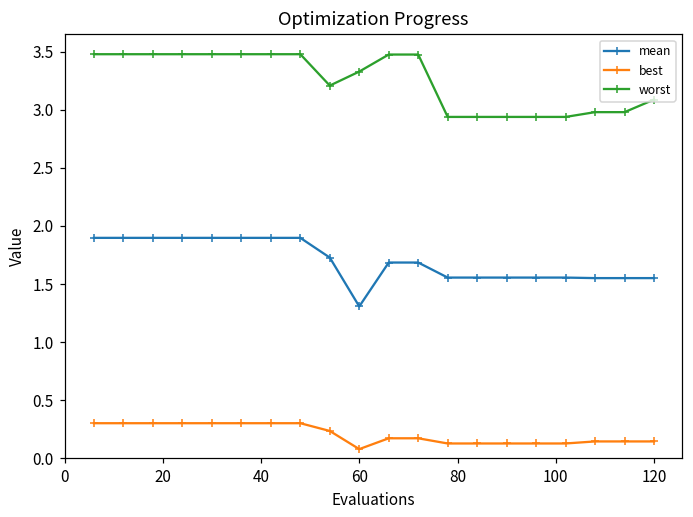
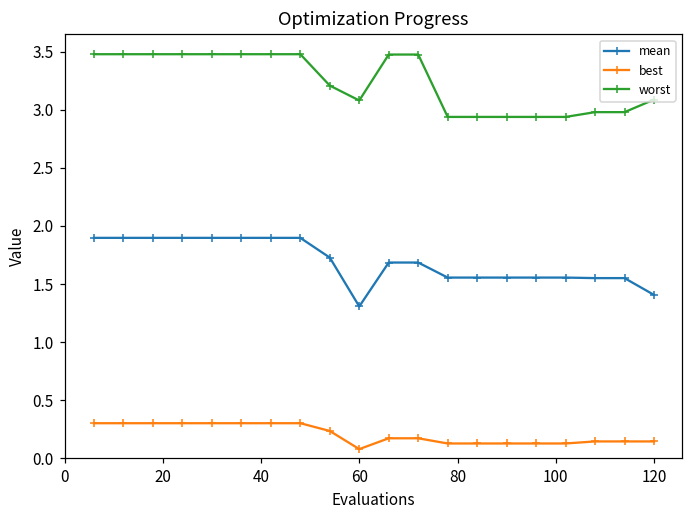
  {
    "mean": {
      "60": 1.31,
-     "120": 1.55
+     "120": 1.41
    },
    "best": {
      "60": 0.08,
      "120": 0.15
    },
    "worst": {
-     "60": 3.33,
+     "60": 3.08,
      "120": 3.09
    }
  }
